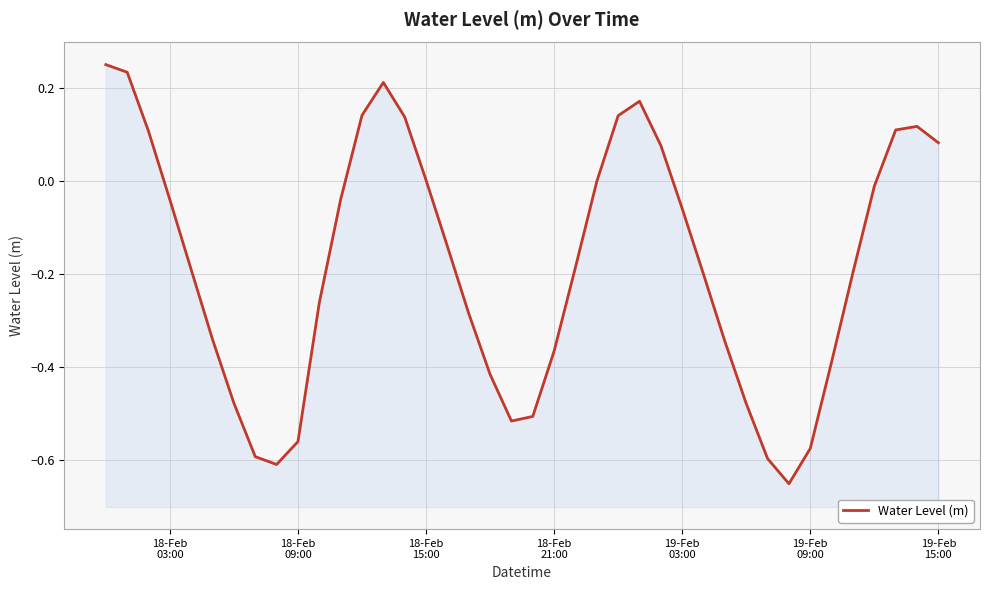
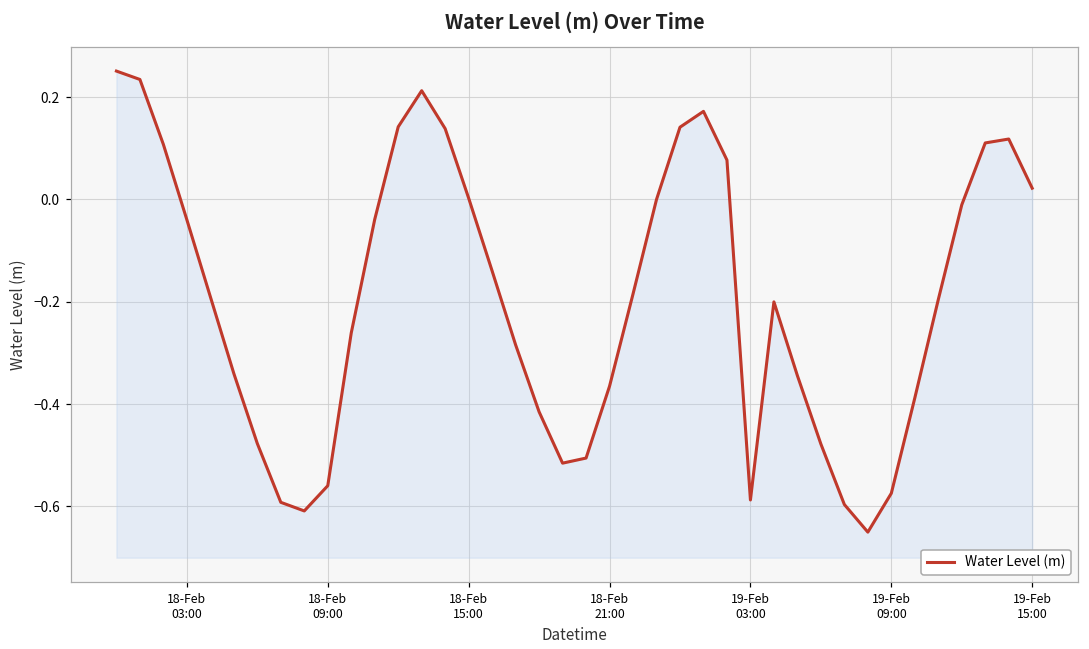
  {
    "18-Feb 03:00": -0.04,
    "18-Feb 09:00": -0.56,
    "18-Feb 15:00": 0.00,
    "18-Feb 21:00": -0.37,
-   "19-Feb 03:00": -0.06,
+   "19-Feb 03:00": -0.59,
    "19-Feb 09:00": -0.57,
-   "19-Feb 15:00": 0.08
+   "19-Feb 15:00": 0.02
  }
